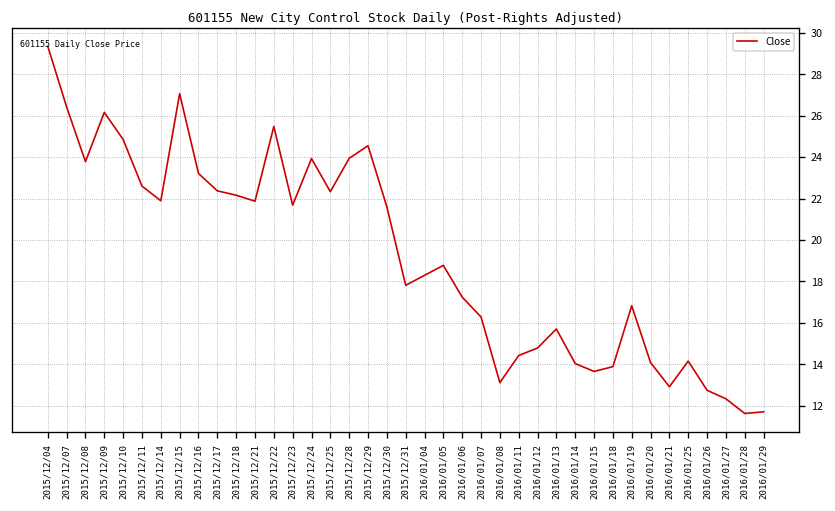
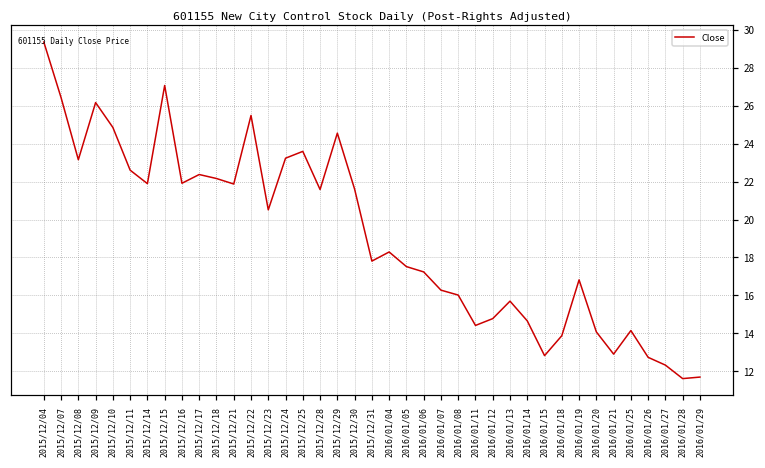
  {
    "2015/12/07": 26.4,
-   "2015/12/08": 23.8,
+   "2015/12/08": 23.2,
    "2015/12/09": 26.2,
    "2015/12/10": 24.9,
    "2015/12/11": 22.6,
    "2015/12/14": 21.9,
    "2015/12/15": 27.1,
-   "2015/12/16": 23.2,
+   "2015/12/16": 21.9,
    "2015/12/17": 22.4,
    "2015/12/18": 22.2,
    "2015/12/21": 21.9,
    "2015/12/22": 25.5,
-   "2015/12/23": 21.7,
-   "2015/12/24": 23.9,
-   "2015/12/25": 22.3,
-   "2015/12/28": 23.9,
+   "2015/12/23": 20.5,
+   "2015/12/24": 23.2,
+   "2015/12/25": 23.6,
+   "2015/12/28": 21.6,
    "2015/12/29": 24.6,
    "2015/12/30": 21.6,
    "2015/12/31": 17.8,
    "2016/01/04": 18.3,
-   "2016/01/05": 18.8,
+   "2016/01/05": 17.5,
    "2016/01/06": 17.2,
    "2016/01/07": 16.3,
-   "2016/01/08": 13.1,
+   "2016/01/08": 16.0,
    "2016/01/11": 14.4,
    "2016/01/12": 14.8,
    "2016/01/13": 15.7,
-   "2016/01/14": 14.0,
-   "2016/01/15": 13.7,
+   "2016/01/14": 14.7,
+   "2016/01/15": 12.8,
    "2016/01/18": 13.9,
    "2016/01/19": 16.8,
    "2016/01/20": 14.1,
    "2016/01/21": 12.9,
    "2016/01/25": 14.2,
    "2016/01/26": 12.7,
    "2016/01/27": 12.3,
    "2016/01/28": 11.6,
    "2016/01/29": 11.7
  }
